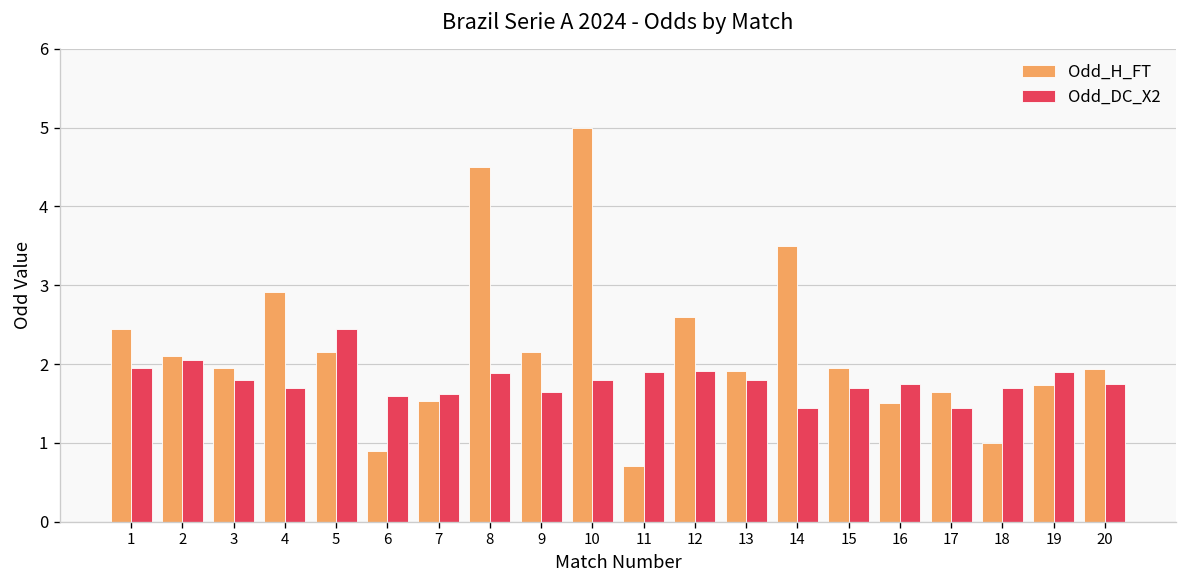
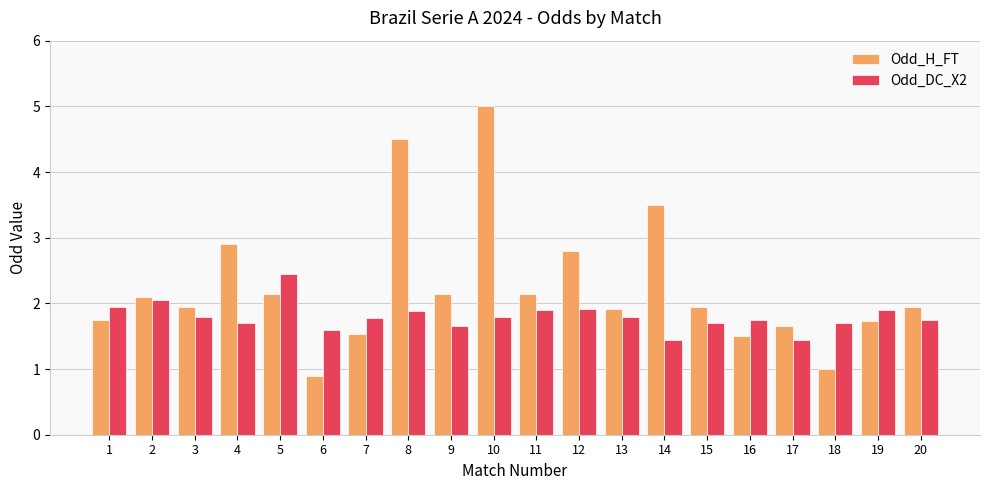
  {
    "Odd_H_FT": {
-     "1": 2.5,
+     "1": 1.8,
      "2": 2.1,
      "3": 2.0,
      "4": 2.9,
      "5": 2.2,
      "6": 0.9,
      "7": 1.5,
      "8": 4.5,
      "9": 2.2,
      "10": 5.0,
-     "11": 0.7,
-     "12": 2.6,
+     "11": 2.2,
+     "12": 2.8,
      "13": 1.9,
      "14": 3.5,
      "15": 2.0,
      "16": 1.5,
      "17": 1.7,
      "18": 1.0,
      "19": 1.7,
      "20": 1.9
    },
    "Odd_DC_X2": {
      "1": 2.0,
      "2": 2.1,
      "3": 1.8,
      "4": 1.7,
      "5": 2.5,
      "6": 1.6,
-     "7": 1.6,
+     "7": 1.8,
      "8": 1.9,
      "9": 1.7,
      "10": 1.8,
      "11": 1.9,
      "12": 1.9,
      "13": 1.8,
      "14": 1.4,
      "15": 1.7,
      "16": 1.8,
      "17": 1.4,
      "18": 1.7,
      "19": 1.9,
      "20": 1.8
    }
  }
